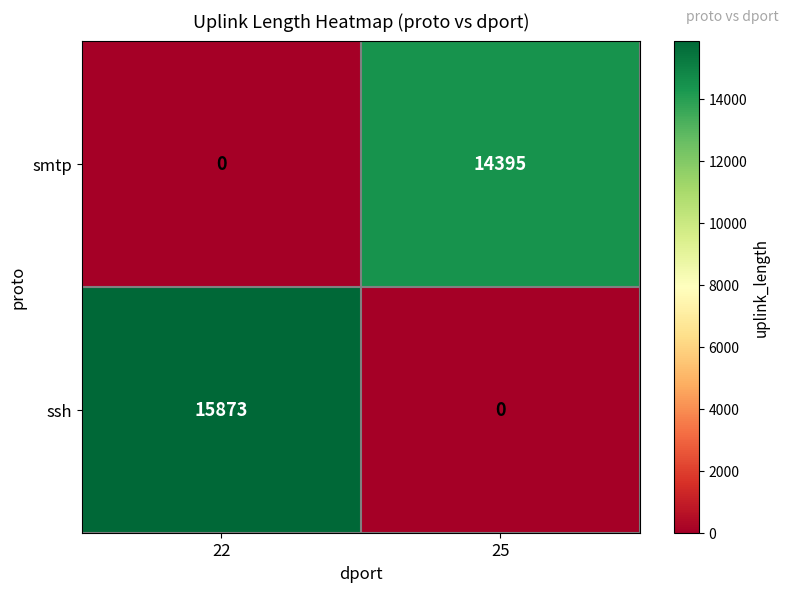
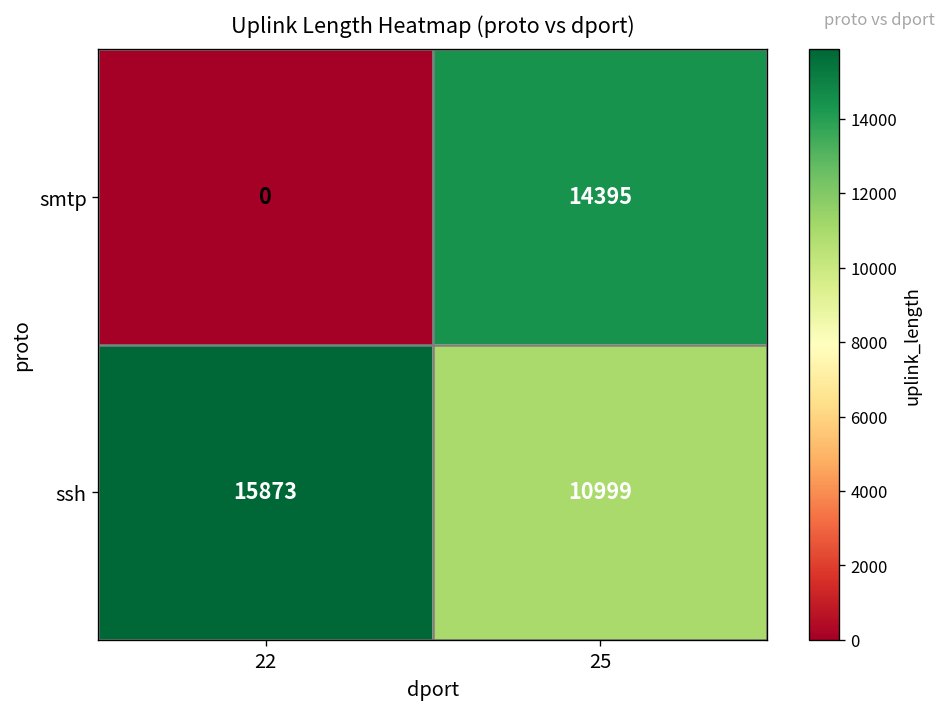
  {
    "smtp": {
      "22": 0,
      "25": 14395
    },
    "ssh": {
      "22": 15873,
-     "25": 0
+     "25": 10999
    }
  }
